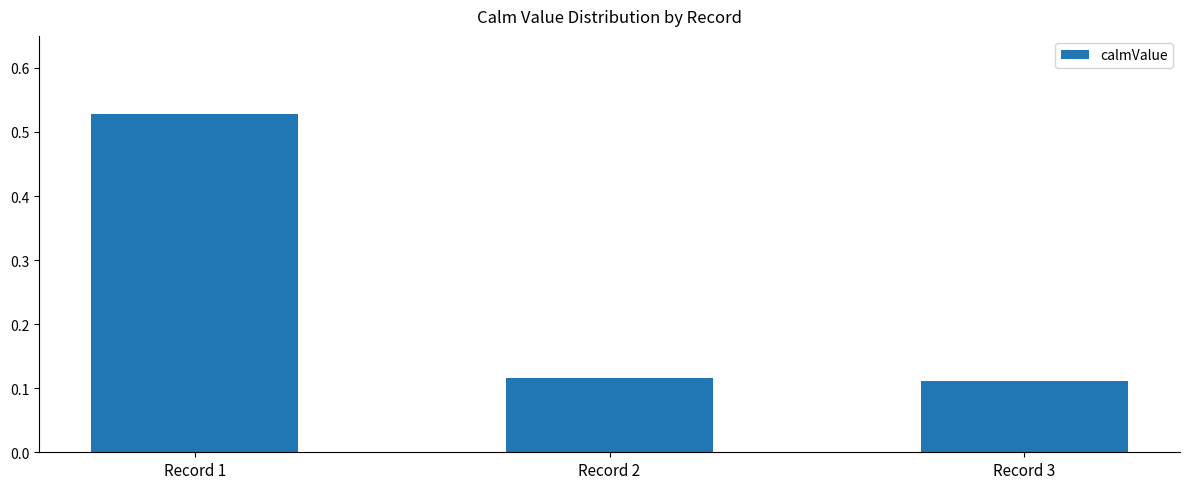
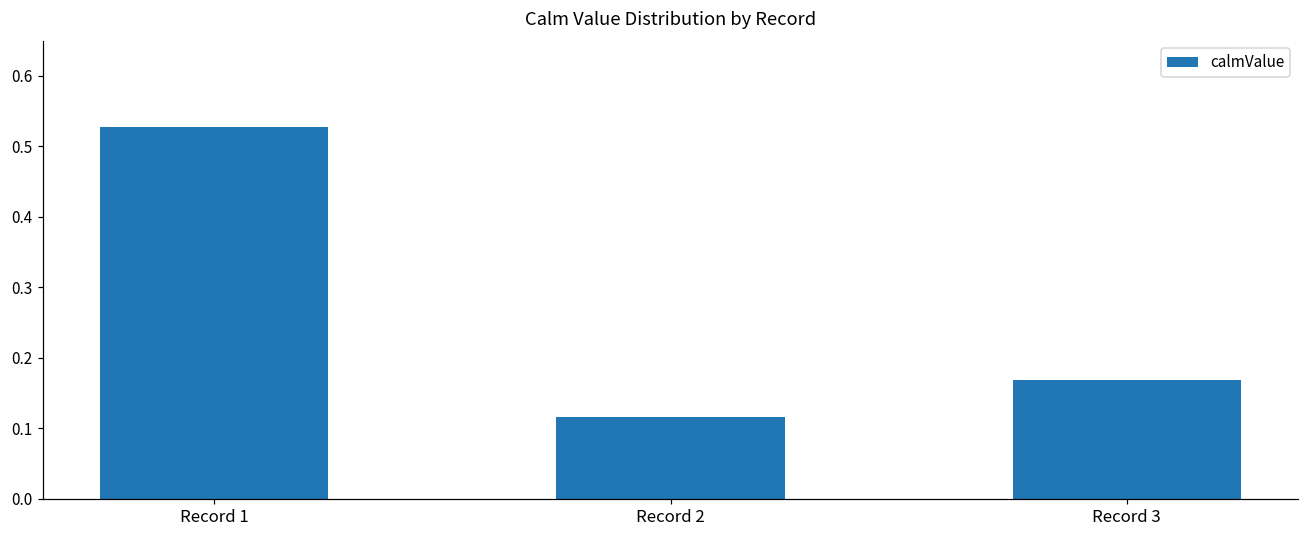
  {
    "Record 1": 0.53,
    "Record 2": 0.12,
-   "Record 3": 0.11
+   "Record 3": 0.17
  }
